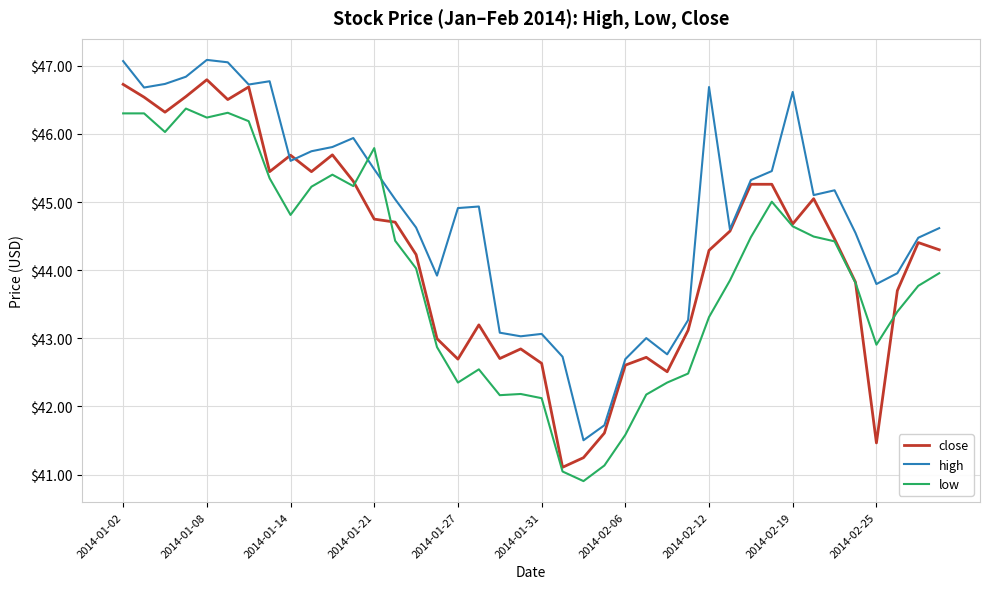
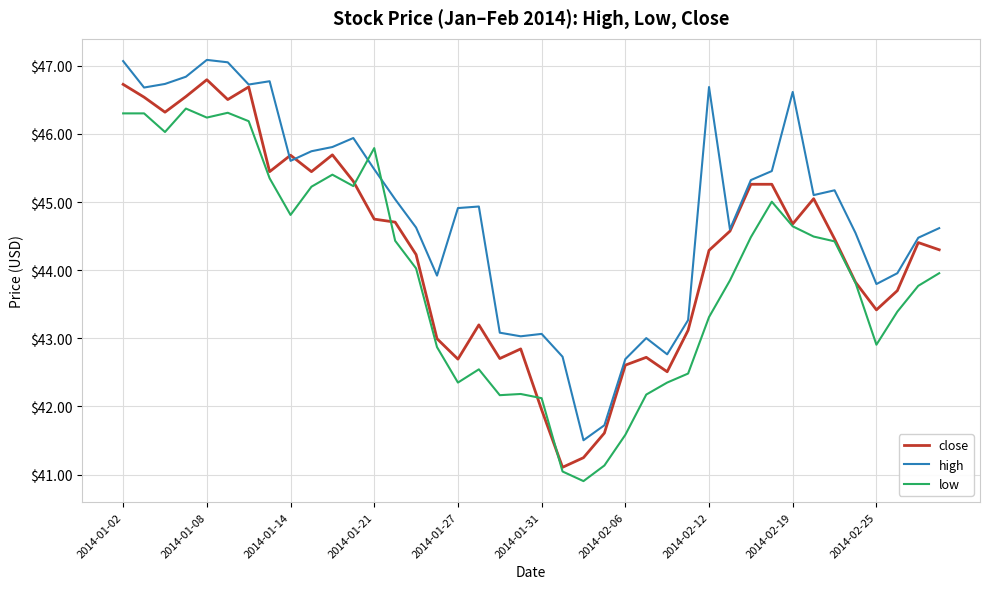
  {
    "close": {
      "2014-01-02": "$46.7",
      "2014-01-08": "$46.8",
      "2014-01-14": "$45.7",
      "2014-01-21": "$44.7",
      "2014-01-27": "$42.7",
-     "2014-01-31": "$42.6",
+     "2014-01-31": "$42.0",
      "2014-02-06": "$42.6",
      "2014-02-12": "$44.3",
-     "2014-02-25": "$41.5"
+     "2014-02-25": "$43.4"
    },
    "high": {
      "2014-01-02": "$47.1",
      "2014-01-08": "$47.1",
      "2014-01-14": "$45.6",
      "2014-01-21": "$45.5",
      "2014-01-27": "$44.9",
      "2014-01-31": "$43.1",
      "2014-02-06": "$42.7",
      "2014-02-12": "$46.7",
      "2014-02-19": "$46.6",
      "2014-02-25": "$43.8"
    },
    "low": {
      "2014-01-02": "$46.3",
      "2014-01-08": "$46.2",
      "2014-01-14": "$44.8",
      "2014-01-21": "$45.8",
      "2014-01-27": "$42.4",
      "2014-01-31": "$42.1",
      "2014-02-06": "$41.6",
      "2014-02-12": "$43.3",
      "2014-02-25": "$42.9"
    }
  }
